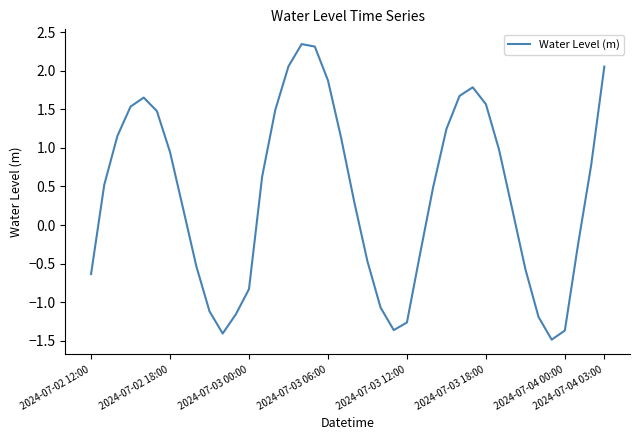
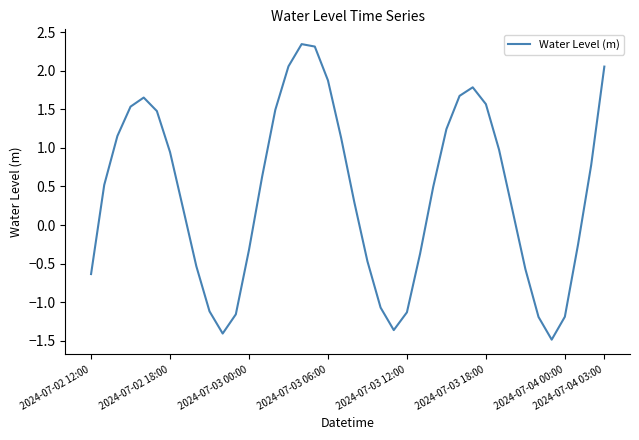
  {
    "2024-07-02 12:00": -0.6,
    "2024-07-02 18:00": 0.9,
-   "2024-07-03 00:00": -0.8,
+   "2024-07-03 00:00": -0.3,
    "2024-07-03 06:00": 1.9,
-   "2024-07-03 12:00": -1.3,
+   "2024-07-03 12:00": -1.1,
    "2024-07-03 18:00": 1.6,
-   "2024-07-04 00:00": -1.4,
+   "2024-07-04 00:00": -1.2,
    "2024-07-04 03:00": 2.1
  }
